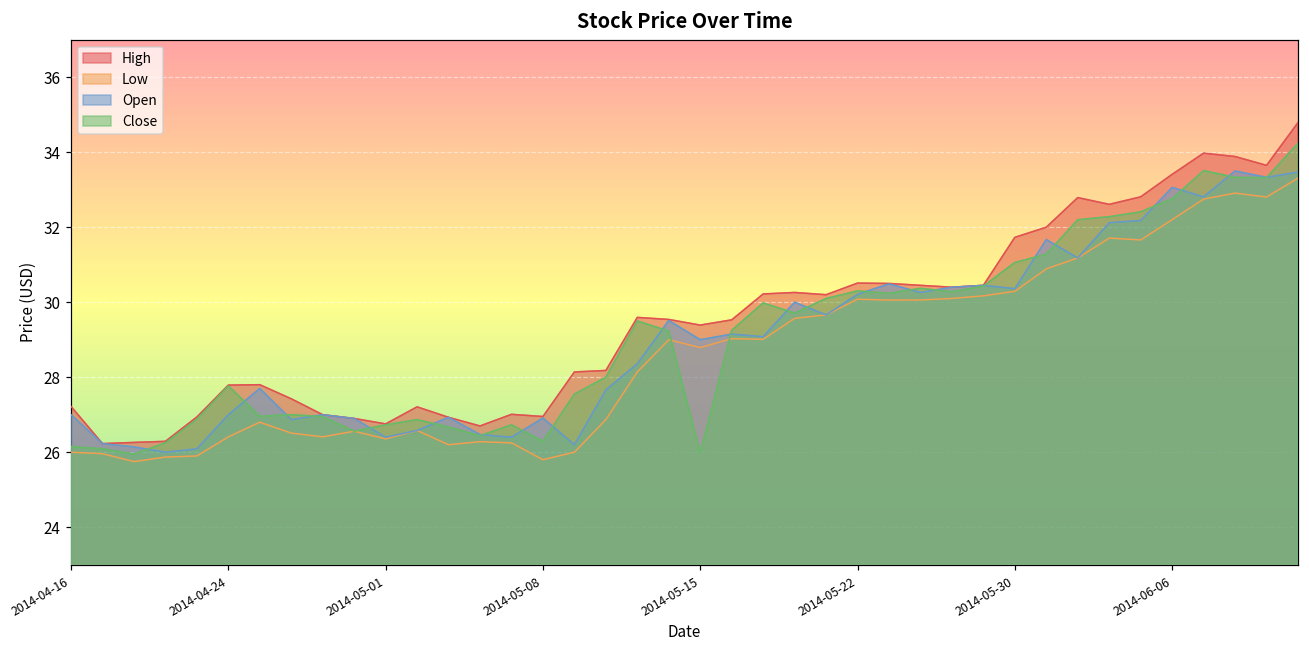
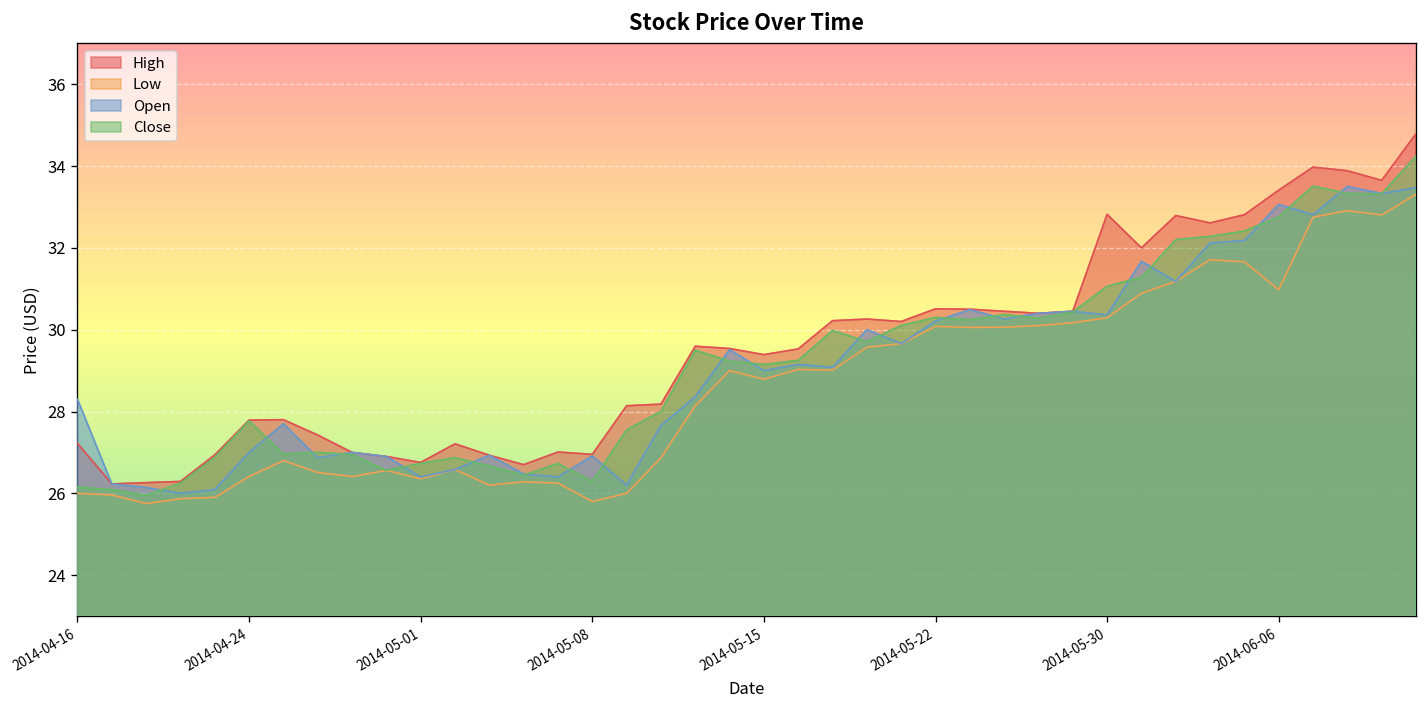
  {
    "High": {
      "2014-04-16": 27.2,
      "2014-05-15": 29.4,
      "2014-05-22": 30.5,
-     "2014-05-30": 31.7,
+     "2014-05-30": 32.8,
      "2014-06-06": 33.4
    },
    "Low": {
      "2014-04-16": 26.0,
      "2014-04-24": 26.4,
      "2014-05-08": 25.8,
      "2014-05-15": 28.8,
      "2014-05-22": 30.1,
-     "2014-06-06": 32.2
+     "2014-06-06": 31.0
    },
    "Open": {
-     "2014-04-16": 27.0,
+     "2014-04-16": 28.3,
      "2014-04-24": 27.0,
      "2014-05-15": 29.0,
      "2014-05-22": 30.2,
      "2014-06-06": 33.1
    },
    "Close": {
      "2014-04-16": 26.2,
      "2014-05-08": 26.3,
-     "2014-05-15": 26.0,
+     "2014-05-15": 29.2,
      "2014-05-22": 30.3,
      "2014-05-30": 31.1,
      "2014-06-06": 32.8
    }
  }
